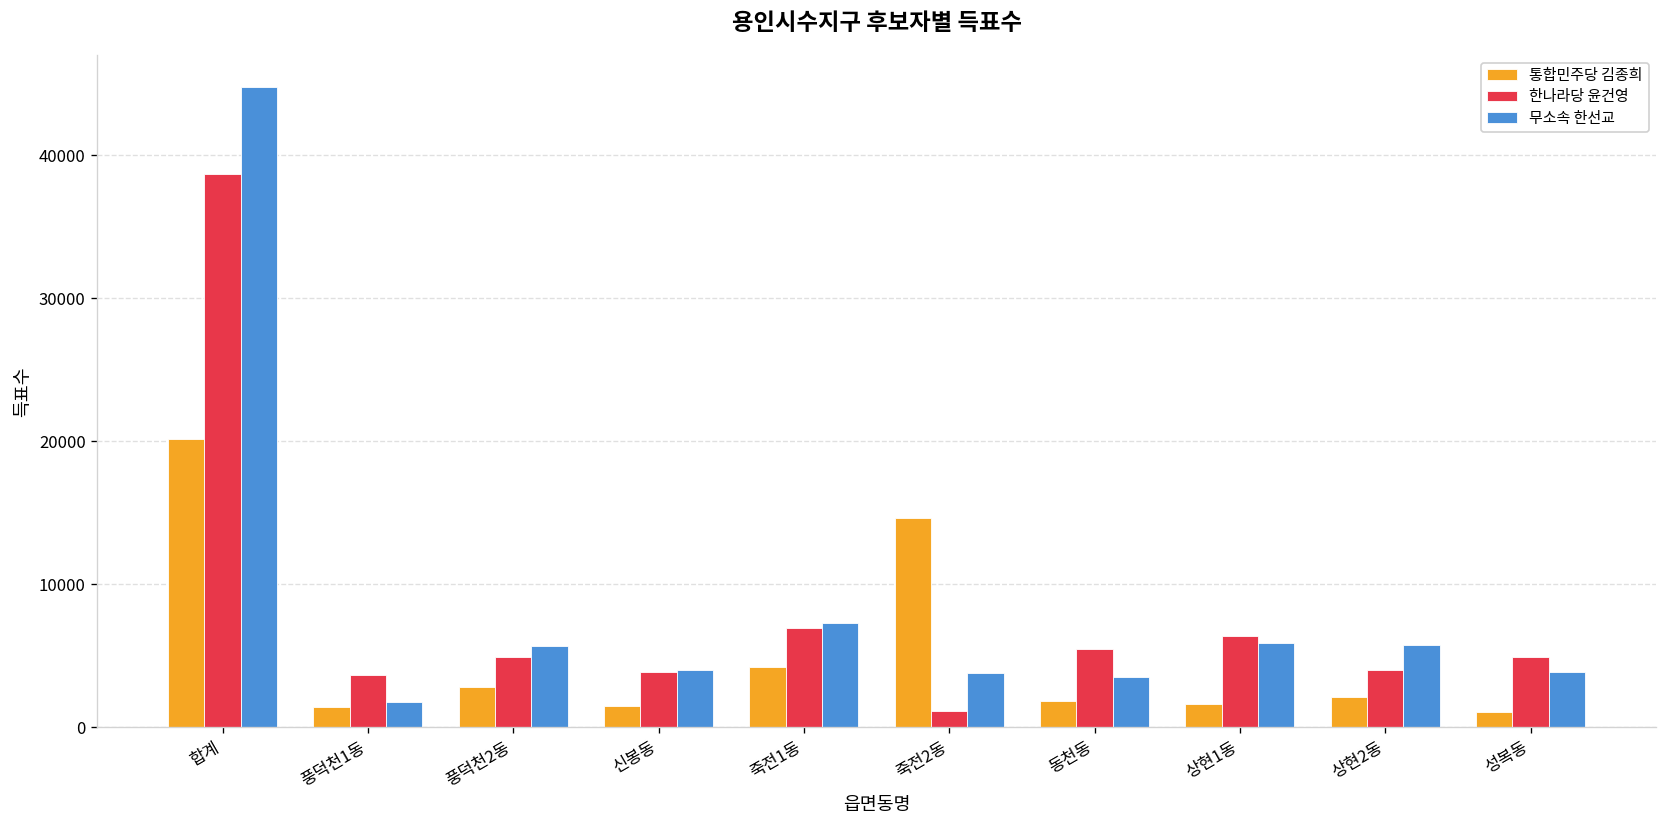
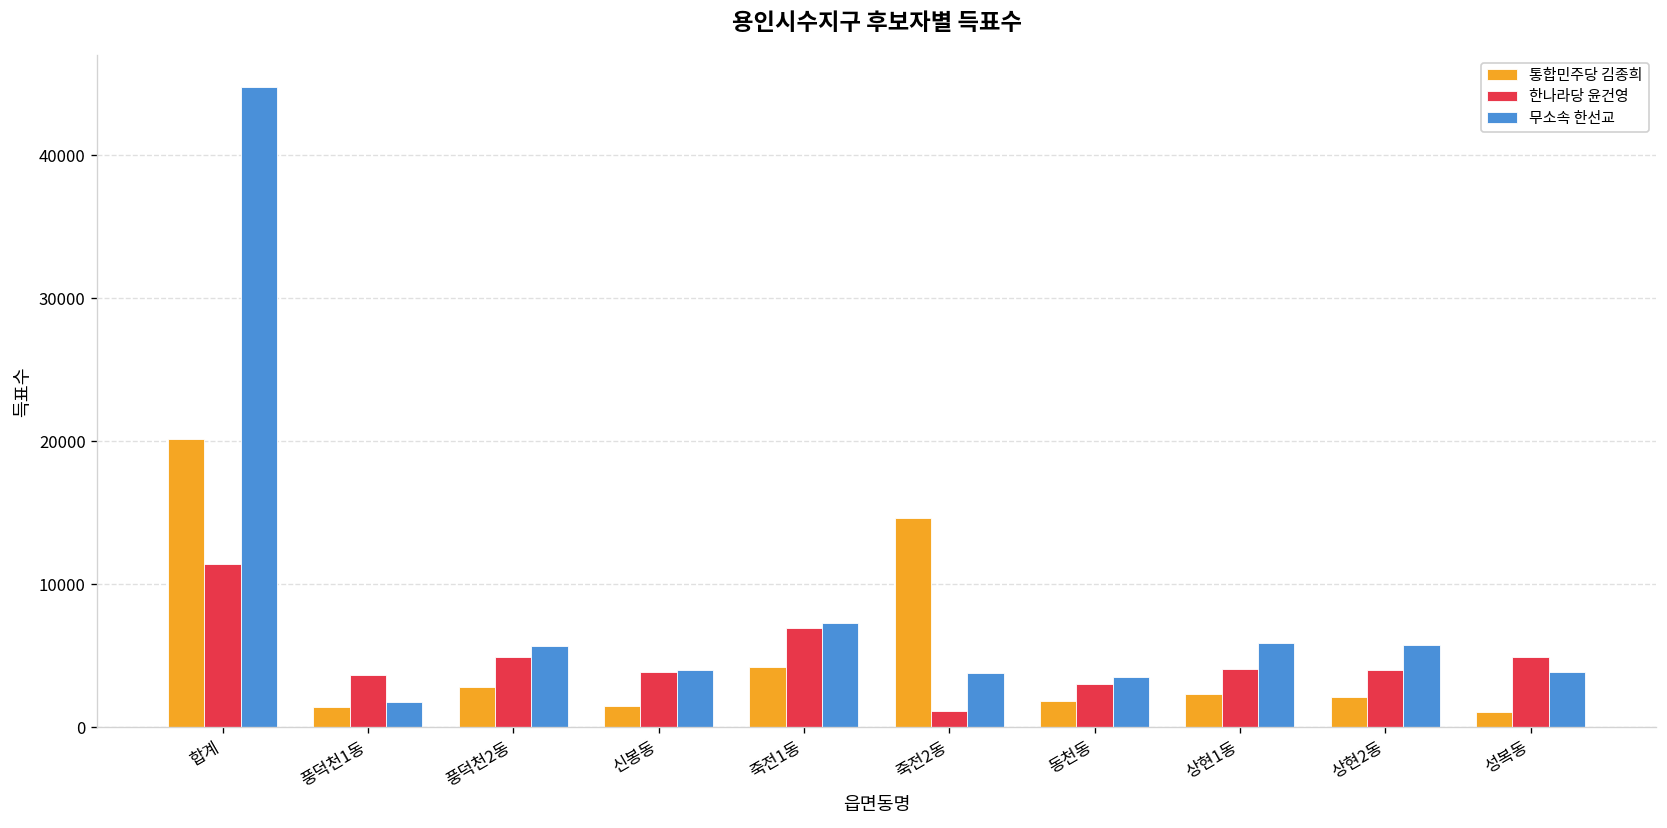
  {
    "통합민주당 김종희": {
      "합계": 20100,
      "풍덕천1동": 1400,
      "풍덕천2동": 2900,
      "신봉동": 1500,
      "죽전1동": 4300,
      "죽전2동": 14600,
      "동천동": 1800,
-     "상현1동": 1600,
+     "상현1동": 2400,
      "상현2동": 2100,
      "성복동": 1100
    },
    "한나라당 윤건영": {
-     "합계": 38700,
+     "합계": 11400,
      "풍덕천1동": 3700,
      "풍덕천2동": 4900,
      "신봉동": 3900,
      "죽전1동": 6900,
      "죽전2동": 1100,
-     "동천동": 5500,
-     "상현1동": 6400,
+     "동천동": 3000,
+     "상현1동": 4100,
      "상현2동": 4000,
      "성복동": 4900
    },
    "무소속 한선교": {
      "합계": 44800,
      "풍덕천1동": 1800,
      "풍덕천2동": 5700,
      "신봉동": 4000,
      "죽전1동": 7300,
      "죽전2동": 3800,
      "동천동": 3600,
      "상현1동": 5900,
      "상현2동": 5800,
      "성복동": 3900
    }
  }
